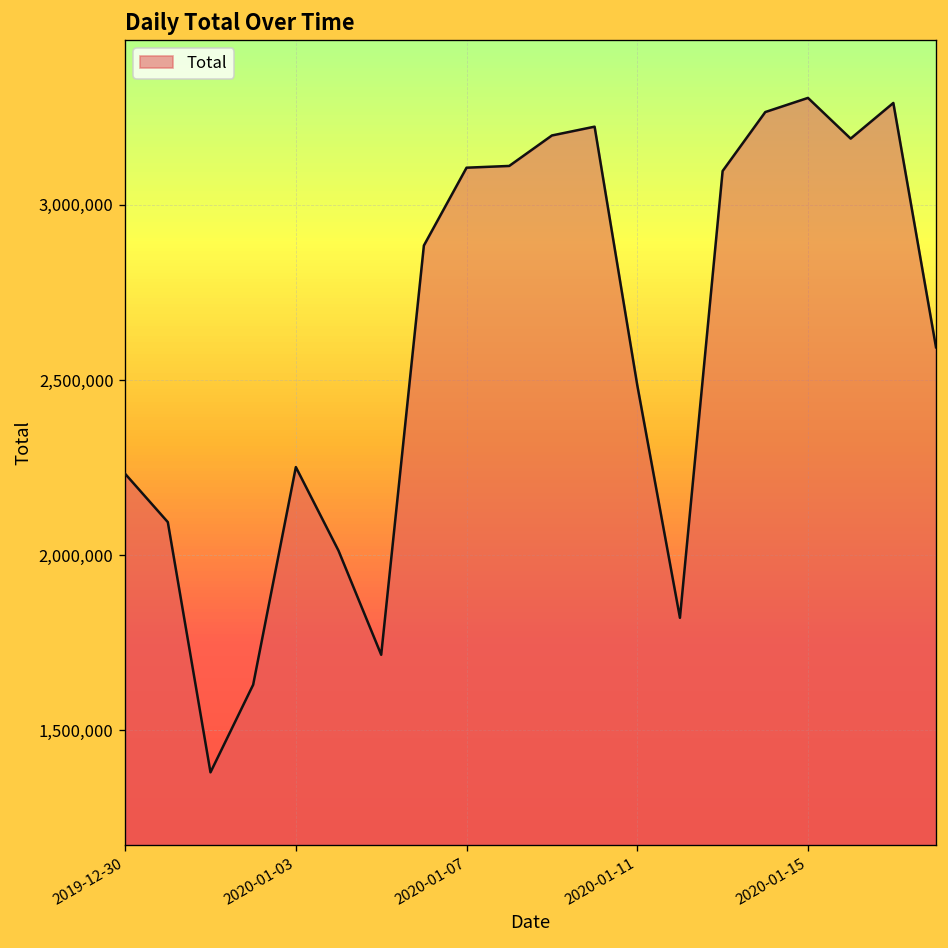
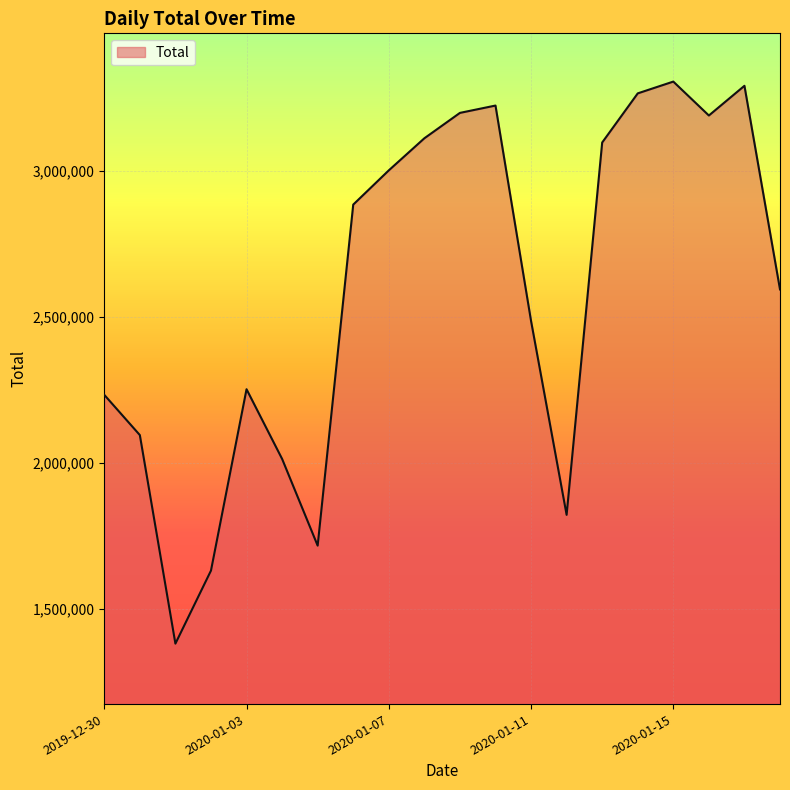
  {
    "2019-12-30": "2,230,000",
    "2020-01-03": "2,250,000",
-   "2020-01-07": "3,110,000",
+   "2020-01-07": "3,000,000",
    "2020-01-11": "2,490,000",
    "2020-01-15": "3,310,000"
  }
